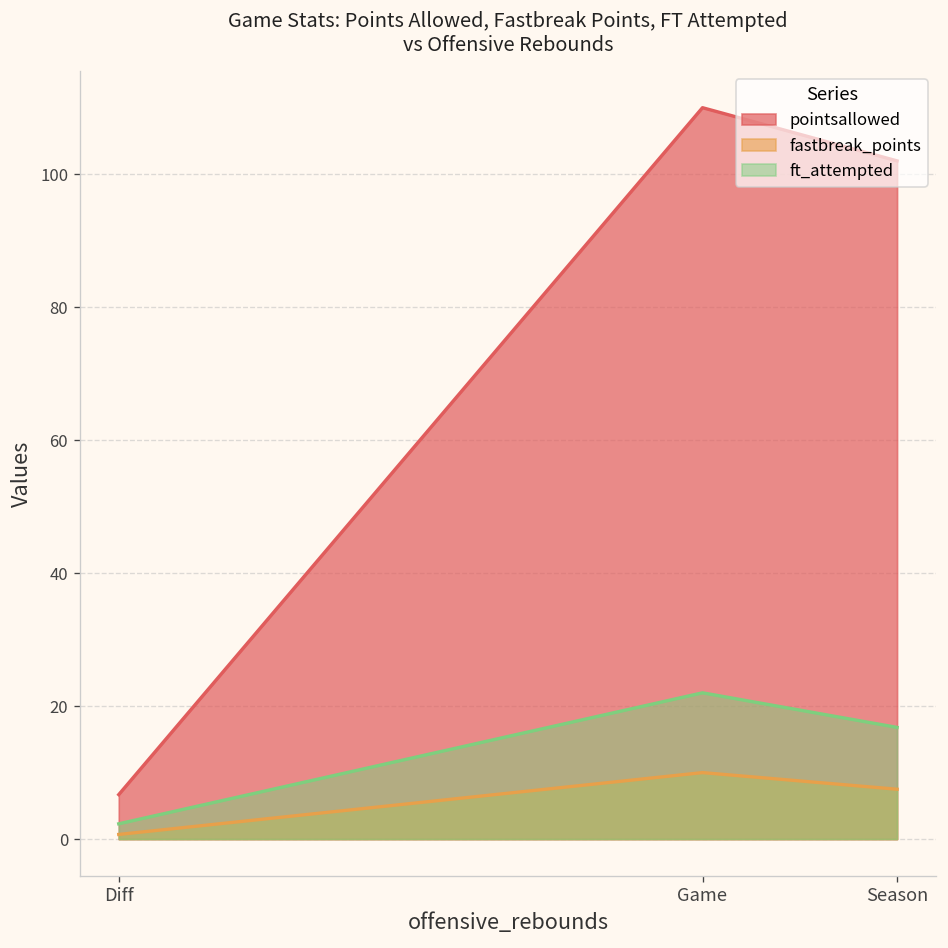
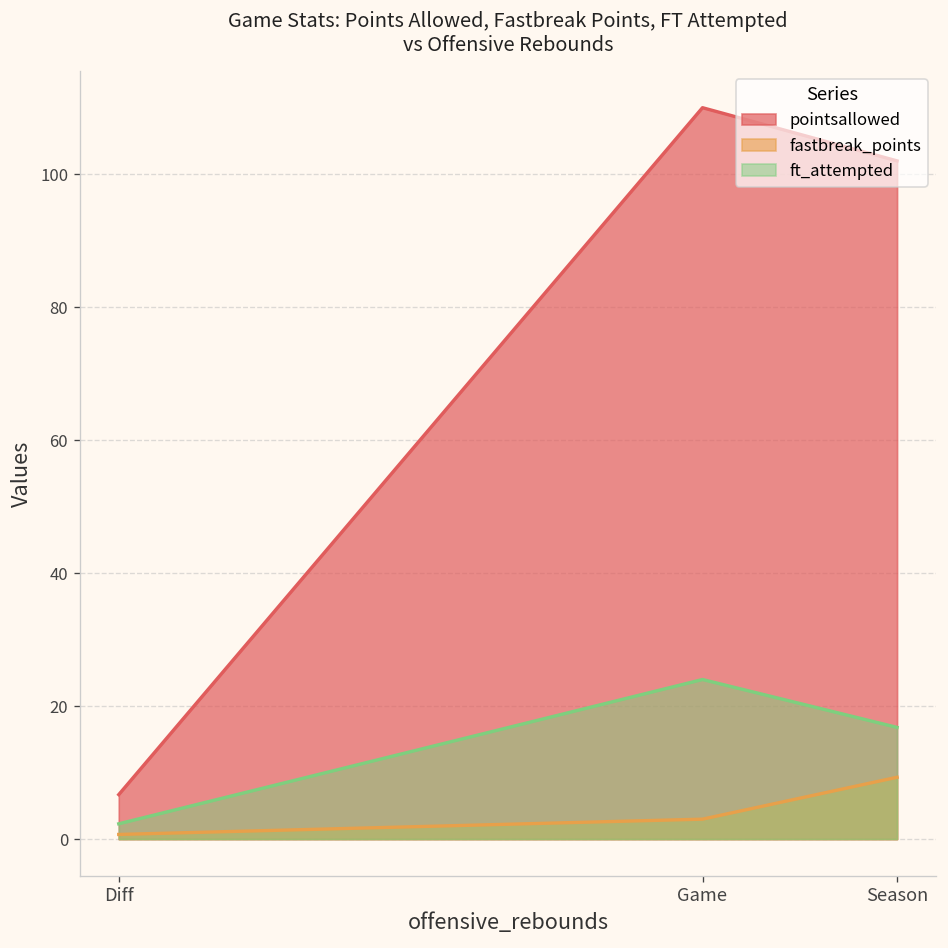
  {
    "pointsallowed": {
      "Diff": 7,
      "Game": 110
    },
    "fastbreak_points": {
      "Diff": 1,
-     "Game": 10,
-     "Season": 8
+     "Game": 3,
+     "Season": 9
    },
    "ft_attempted": {
      "Diff": 2,
-     "Game": 22,
+     "Game": 24,
      "Season": 17
    }
  }
